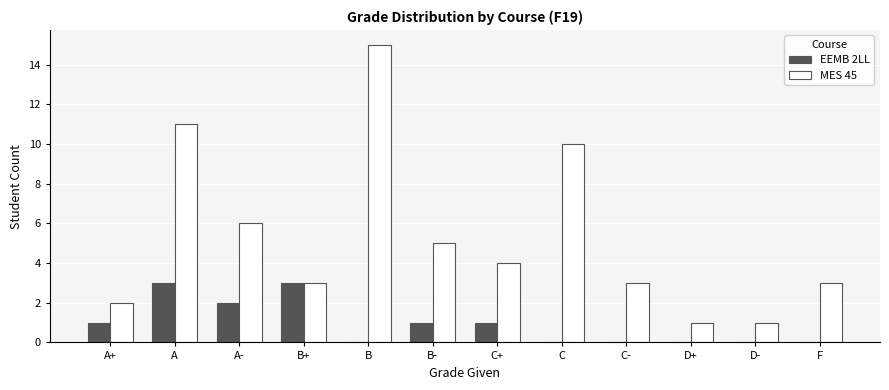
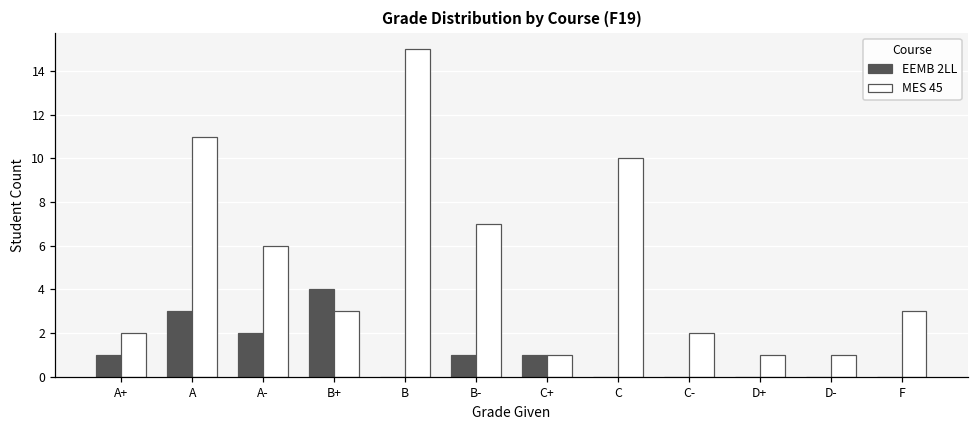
  {
    "EEMB 2LL": {
      "A+": 1,
      "A": 3,
      "A-": 2,
-     "B+": 3,
+     "B+": 4,
      "B": 0,
      "B-": 1,
      "C+": 1,
      "C": 0,
      "C-": 0,
      "D+": 0,
      "D-": 0,
      "F": 0
    },
    "MES 45": {
      "A+": 2,
      "A": 11,
      "A-": 6,
      "B+": 3,
      "B": 15,
-     "B-": 5,
-     "C+": 4,
+     "B-": 7,
+     "C+": 1,
      "C": 10,
-     "C-": 3,
+     "C-": 2,
      "D+": 1,
      "D-": 1,
      "F": 3
    }
  }
